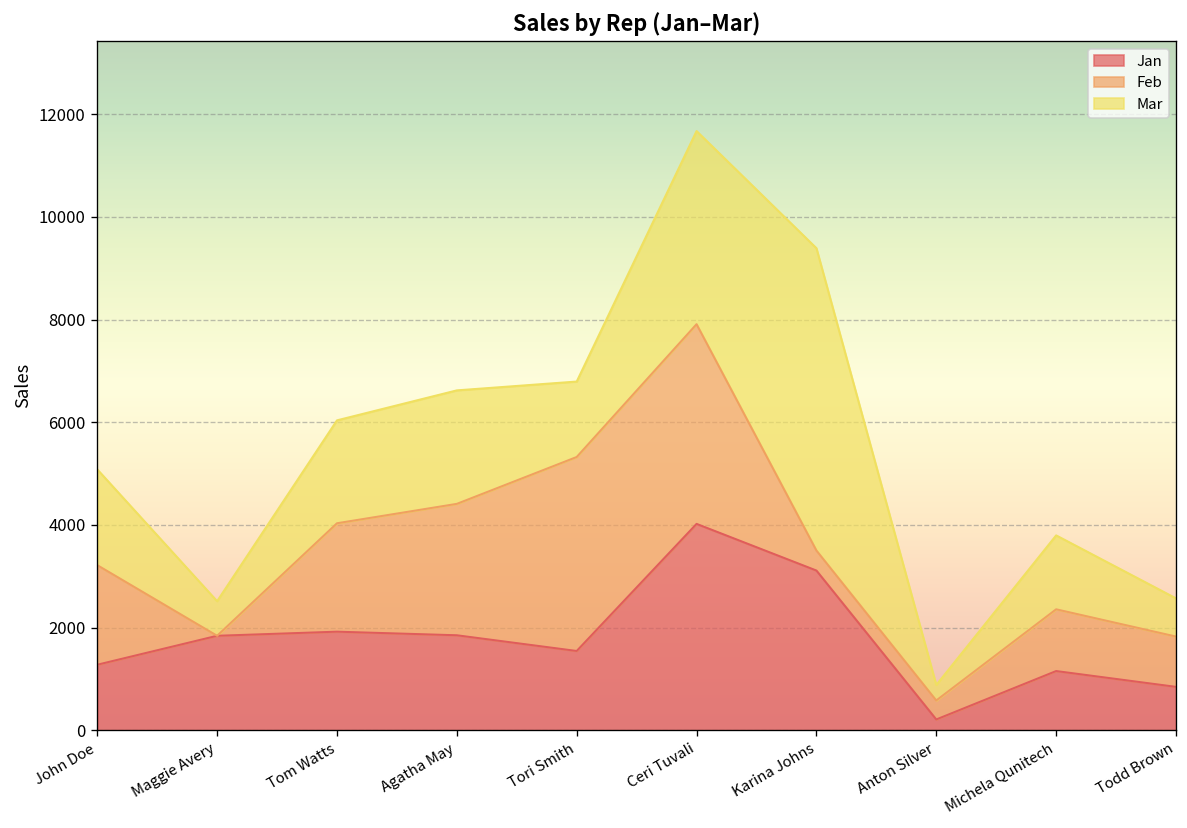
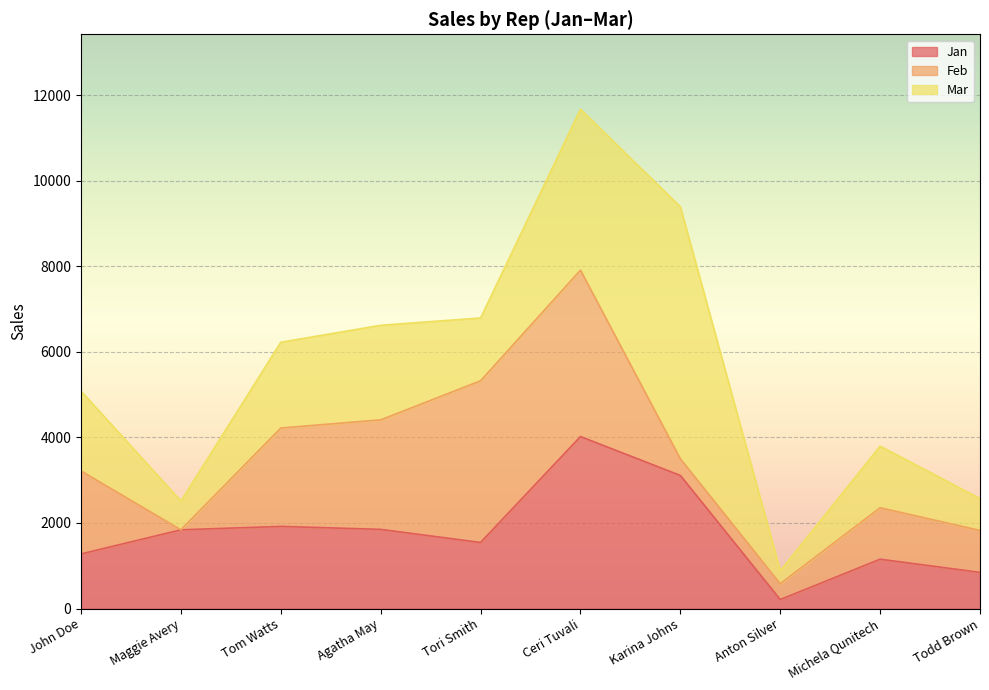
  {
    "Jan": {
      "John Doe": 1300,
      "Tom Watts": 1900,
      "Agatha May": 1900,
      "Tori Smith": 1500,
      "Ceri Tuvali": 4000,
      "Karina Johns": 3100,
      "Anton Silver": 200,
      "Michela Qunitech": 1200,
      "Todd Brown": 800
    },
    "Feb": {
      "John Doe": 1900,
-     "Tom Watts": 2100,
+     "Tom Watts": 2300,
      "Agatha May": 2600,
      "Tori Smith": 3800,
      "Ceri Tuvali": 3900,
      "Karina Johns": 400,
      "Anton Silver": 400,
      "Michela Qunitech": 1200,
      "Todd Brown": 1000
    },
    "Mar": {
      "John Doe": 1900,
      "Maggie Avery": 700,
      "Tom Watts": 2000,
      "Agatha May": 2200,
      "Tori Smith": 1500,
      "Ceri Tuvali": 3800,
      "Karina Johns": 5900,
      "Anton Silver": 300,
      "Michela Qunitech": 1400,
      "Todd Brown": 700
    }
  }
